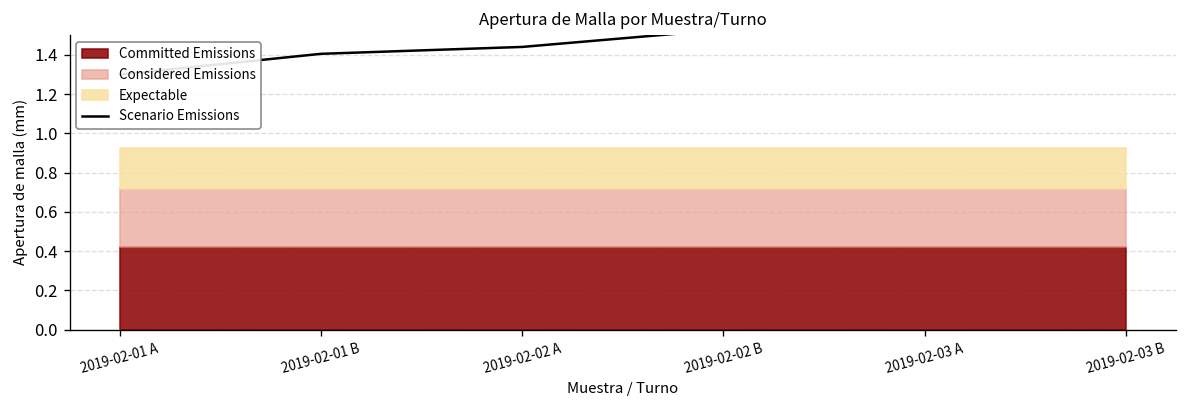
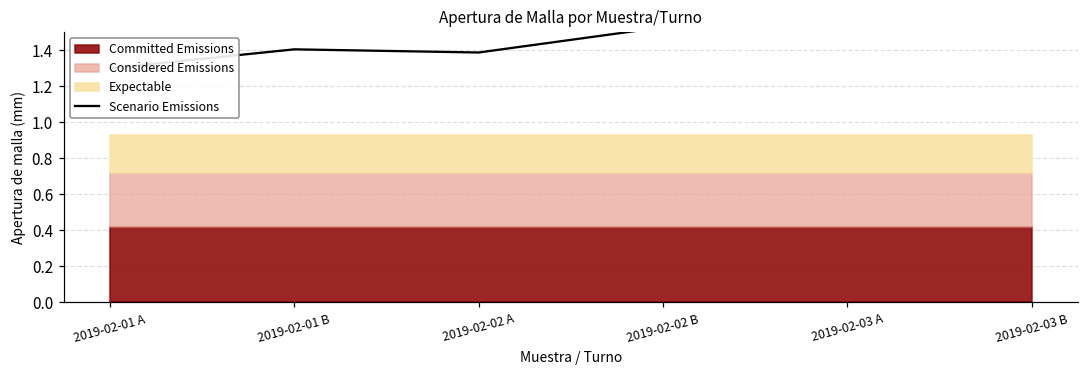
  {
    "Committed Emissions": {
      "2019-02-01 A": 0.42,
      "2019-02-01 B": 0.42,
      "2019-02-02 A": 0.42,
      "2019-02-02 B": 0.42,
      "2019-02-03 A": 0.42,
      "2019-02-03 B": 0.42
    },
    "Scenario Emissions": {
      "2019-02-01 B": 1.41,
-     "2019-02-02 A": 1.44
+     "2019-02-02 A": 1.39
    },
    "Considered Emissions": {
      "2019-02-01 A": 0.30,
      "2019-02-01 B": 0.30,
      "2019-02-02 A": 0.30,
      "2019-02-02 B": 0.30,
      "2019-02-03 A": 0.30,
      "2019-02-03 B": 0.30
    },
    "Expectable": {
      "2019-02-01 A": 0.21,
      "2019-02-01 B": 0.21,
      "2019-02-02 A": 0.21,
      "2019-02-02 B": 0.21,
      "2019-02-03 A": 0.21,
      "2019-02-03 B": 0.21
    }
  }
